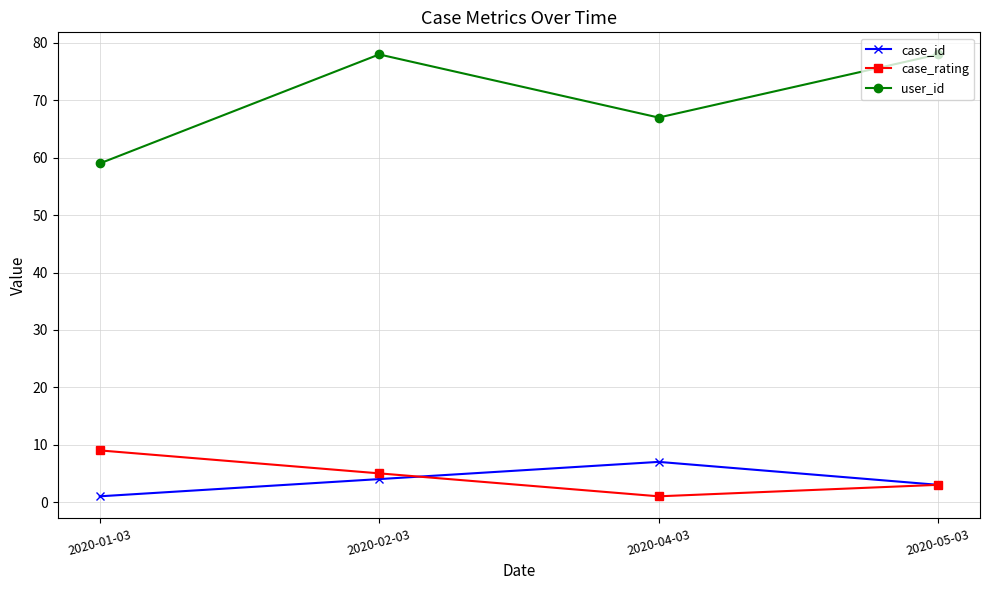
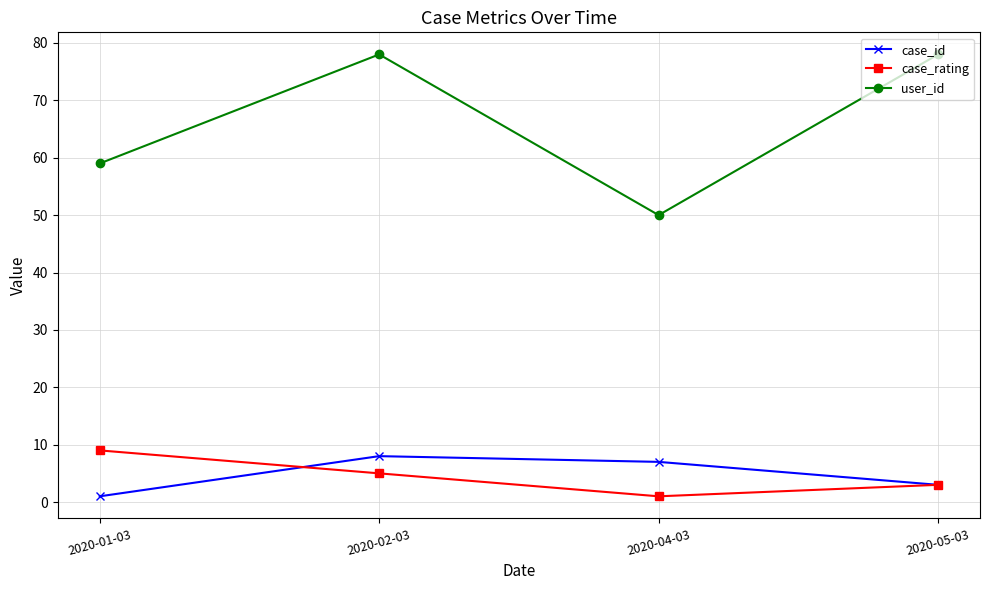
  {
    "case_id": {
      "2020-01-03": 1,
-     "2020-02-03": 4,
+     "2020-02-03": 8,
      "2020-04-03": 7
    },
    "case_rating": {
      "2020-01-03": 9,
      "2020-02-03": 5,
      "2020-04-03": 1
    },
    "user_id": {
      "2020-01-03": 59,
      "2020-02-03": 78,
-     "2020-04-03": 67
+     "2020-04-03": 50
    }
  }
